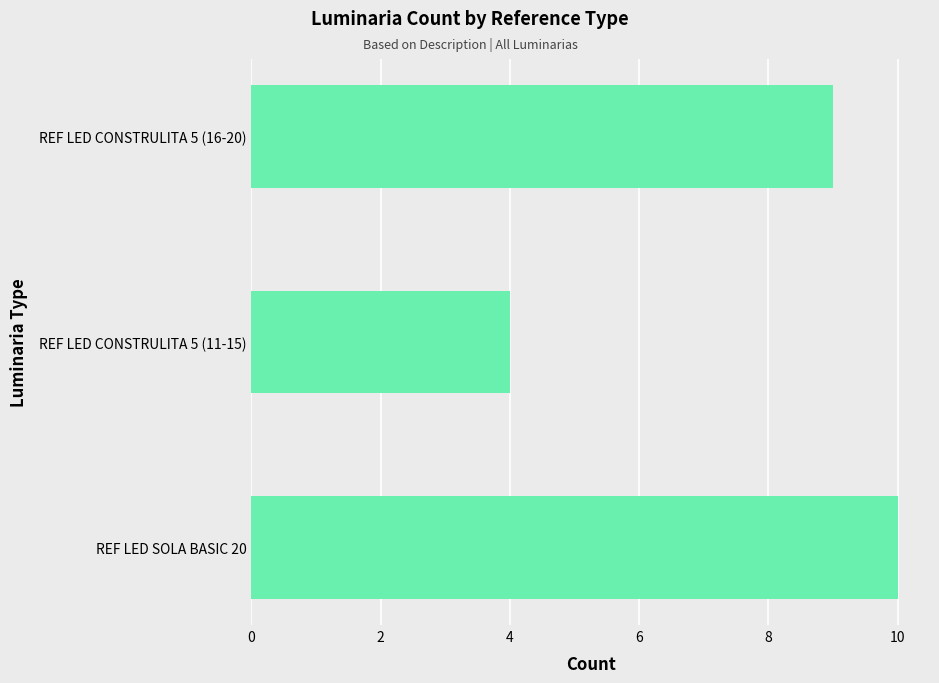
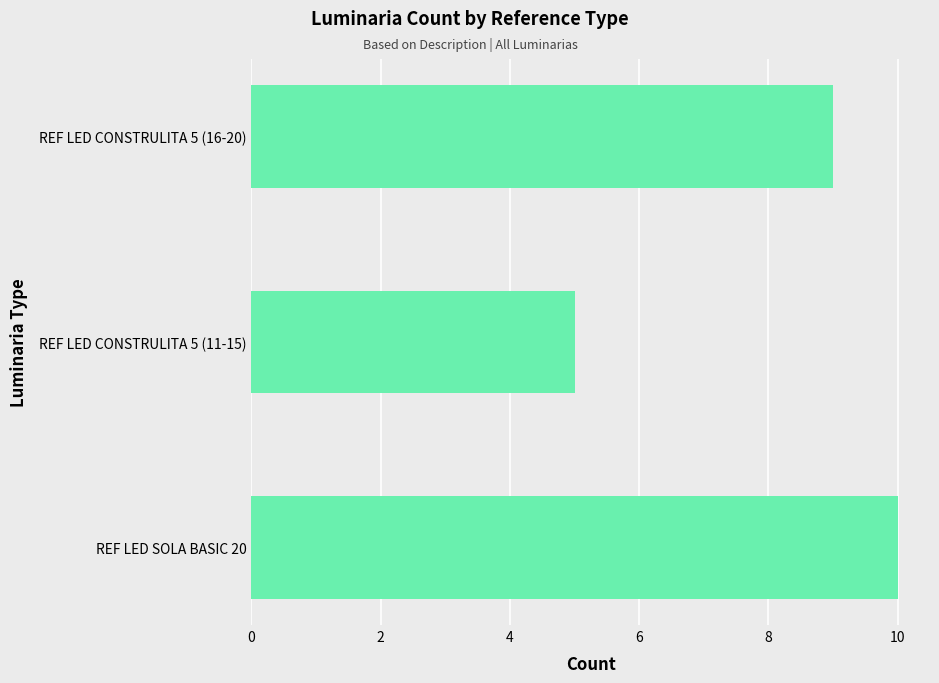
  {
    "REF LED CONSTRULITA 5 (16-20)": 9,
-   "REF LED CONSTRULITA 5 (11-15)": 4,
+   "REF LED CONSTRULITA 5 (11-15)": 5,
    "REF LED SOLA BASIC 20": 10
  }
